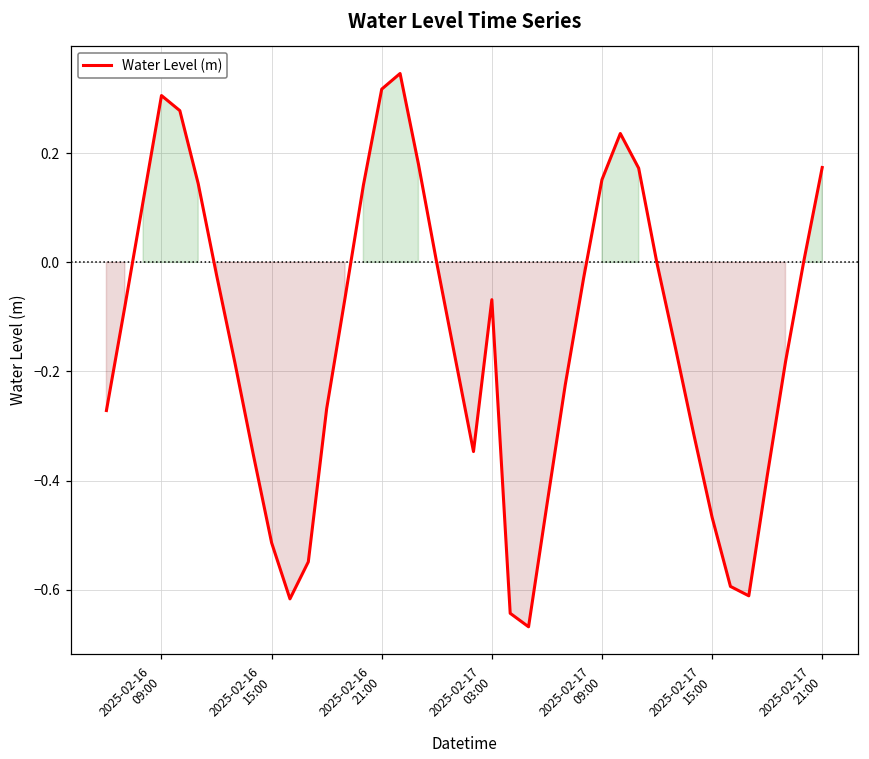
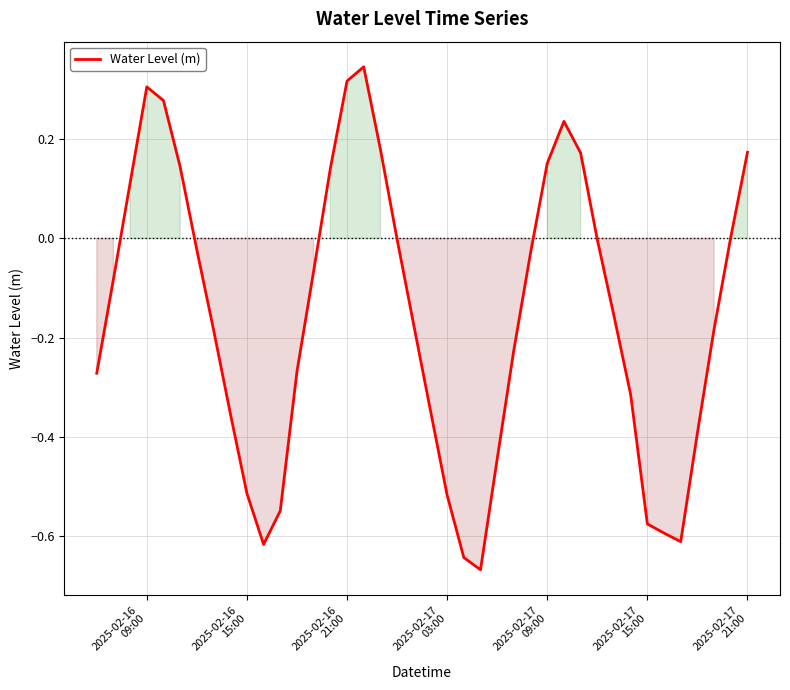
  {
    "2025-02-16 09:00": 0.31,
    "2025-02-16 15:00": -0.51,
    "2025-02-16 21:00": 0.32,
-   "2025-02-17 03:00": -0.07,
+   "2025-02-17 03:00": -0.52,
    "2025-02-17 09:00": 0.15,
-   "2025-02-17 15:00": -0.47,
+   "2025-02-17 15:00": -0.58,
    "2025-02-17 21:00": 0.17
  }
